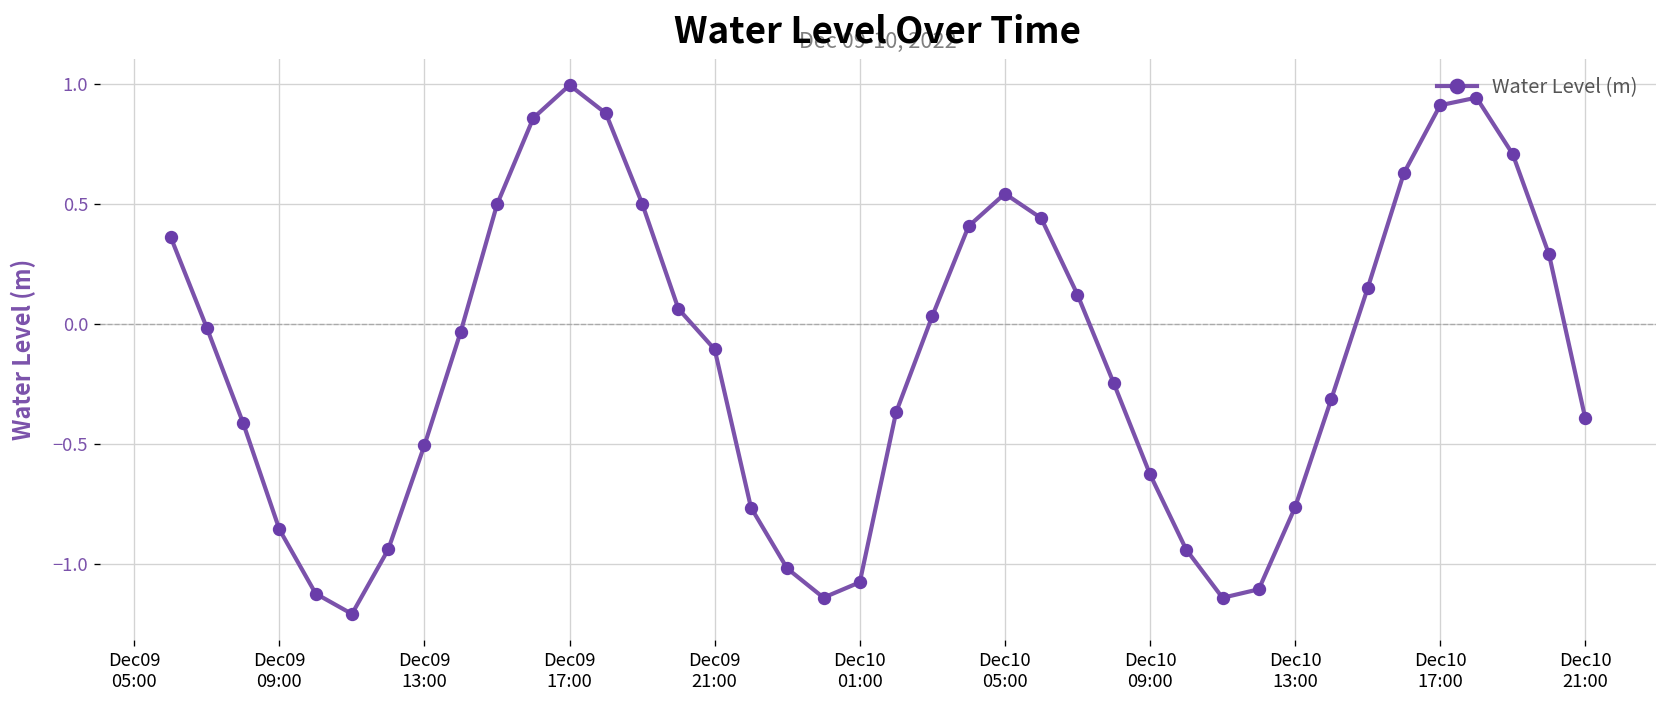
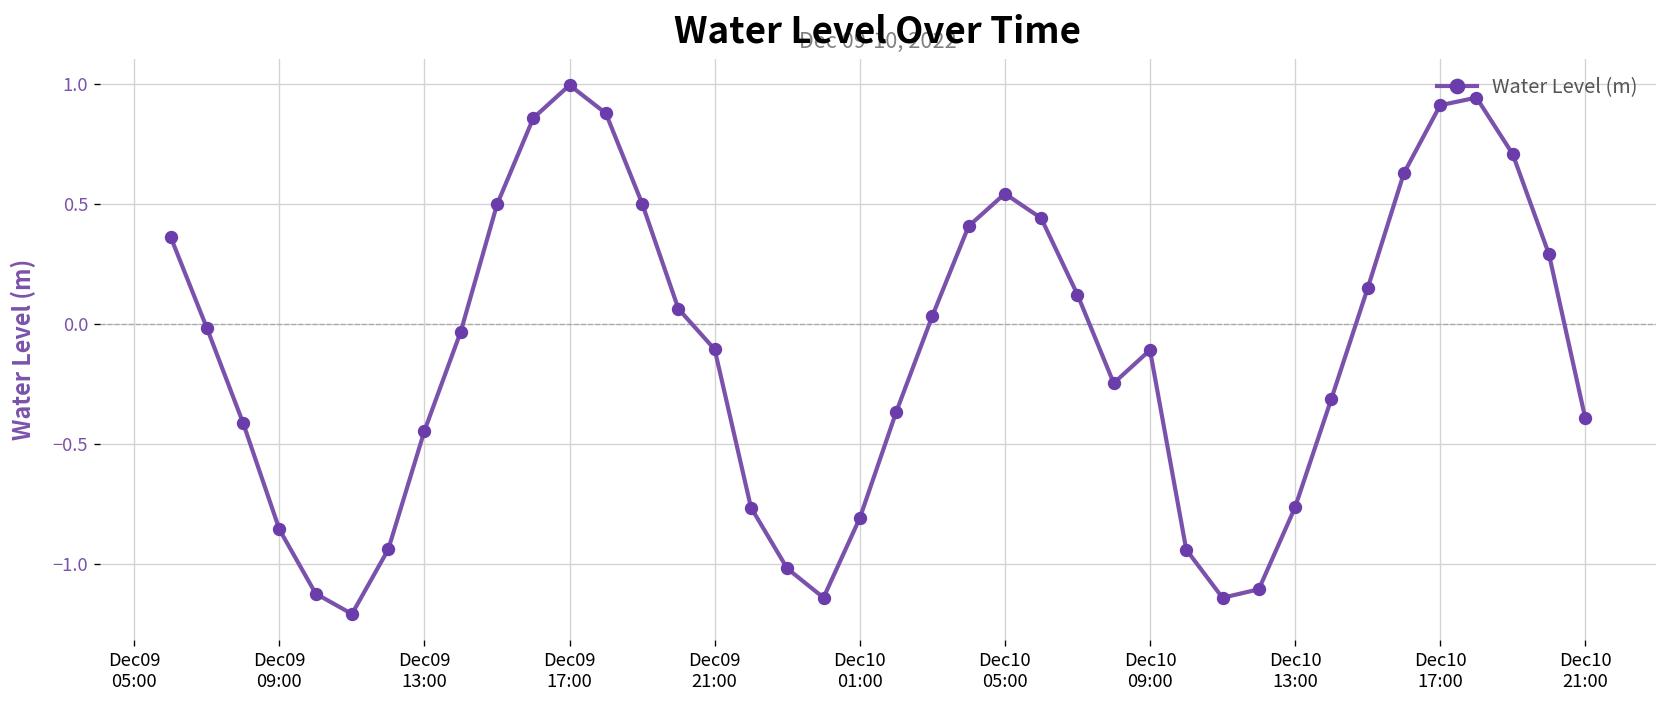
  {
    "Dec09 09:00": -0.86,
-   "Dec09 13:00": -0.50,
+   "Dec09 13:00": -0.44,
    "Dec09 17:00": 1.00,
    "Dec09 21:00": -0.10,
-   "Dec10 01:00": -1.08,
+   "Dec10 01:00": -0.81,
    "Dec10 05:00": 0.54,
-   "Dec10 09:00": -0.63,
+   "Dec10 09:00": -0.11,
    "Dec10 13:00": -0.76,
    "Dec10 17:00": 0.91,
    "Dec10 21:00": -0.39
  }
